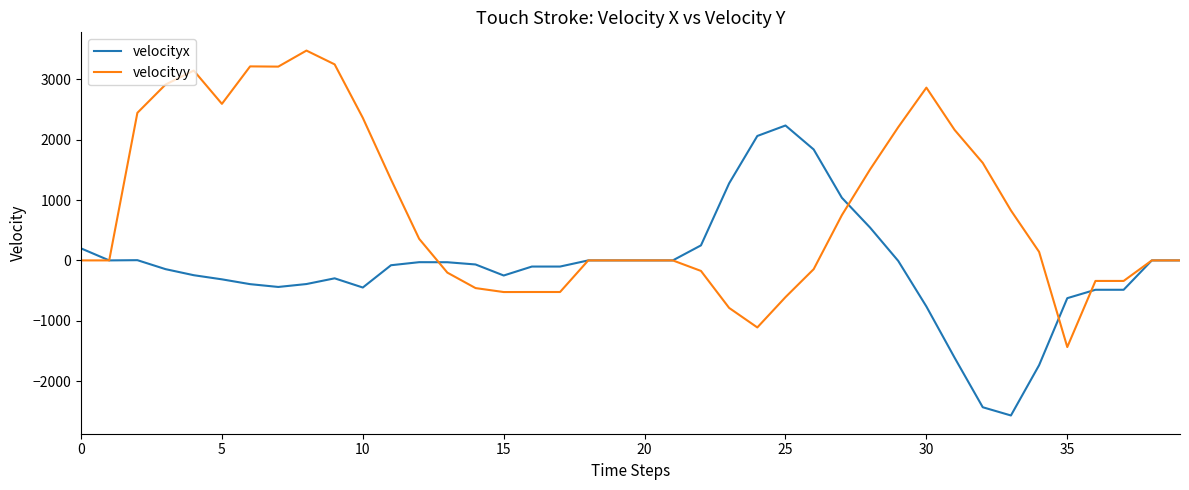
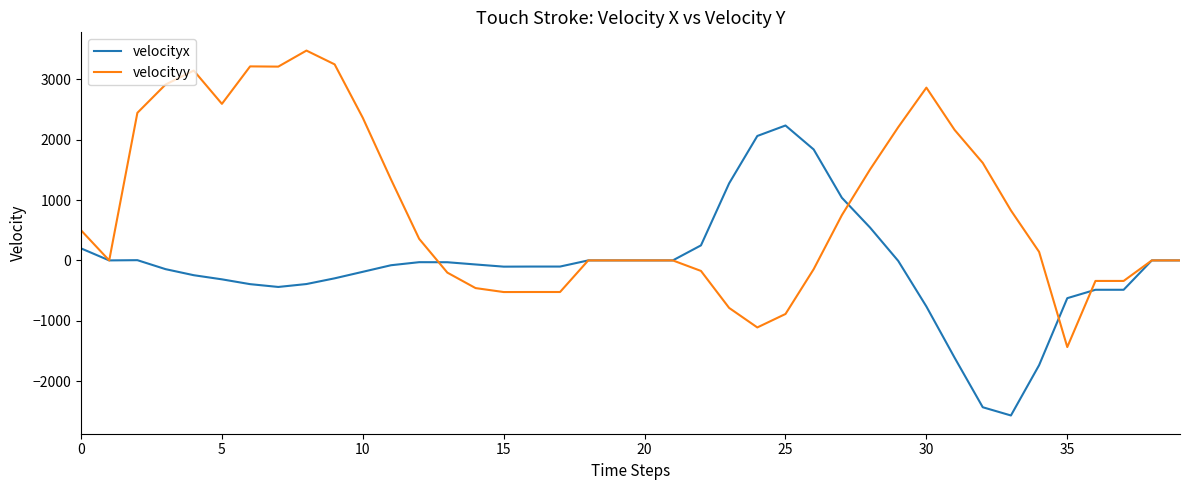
  {
    "velocityx": {
      "0": 200,
      "5": -300,
-     "10": -400,
-     "15": -300,
+     "10": -200,
+     "15": -100,
      "25": 2200,
      "30": -800,
      "35": -600
    },
    "velocityy": {
-     "0": 0,
+     "0": 500,
      "5": 2600,
      "10": 2400,
      "15": -500,
-     "25": -600,
+     "25": -900,
      "30": 2900,
      "35": -1400
    }
  }
